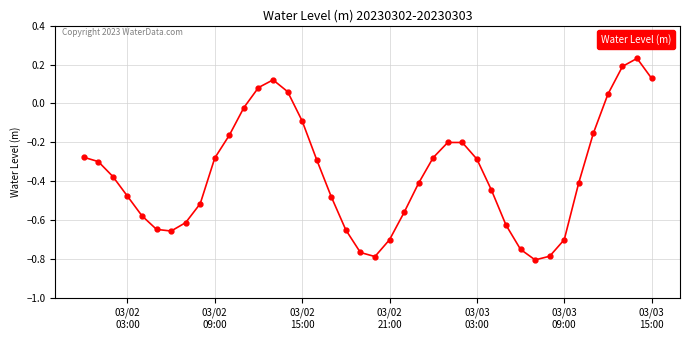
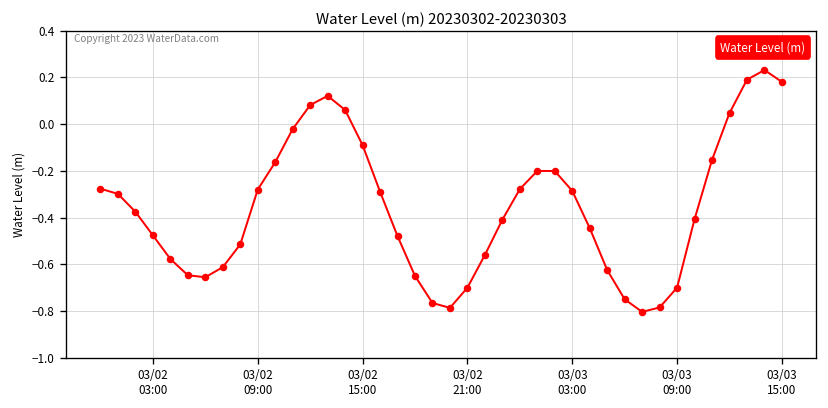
  {
    "03/02 03:00": -0.48,
    "03/02 09:00": -0.28,
    "03/02 15:00": -0.09,
    "03/02 21:00": -0.70,
    "03/03 03:00": -0.29,
    "03/03 09:00": -0.70,
-   "03/03 15:00": 0.13
+   "03/03 15:00": 0.18
  }
